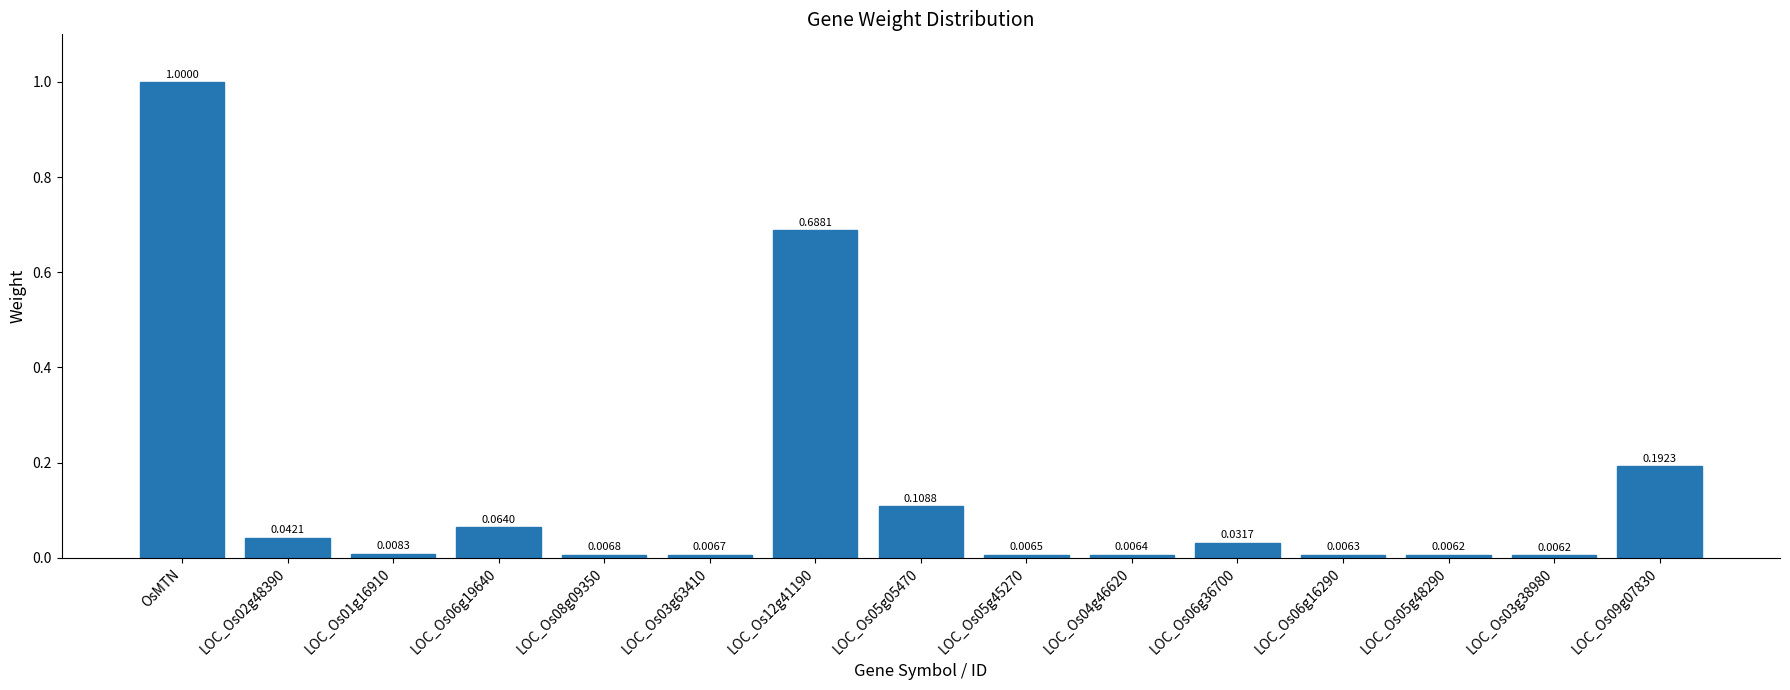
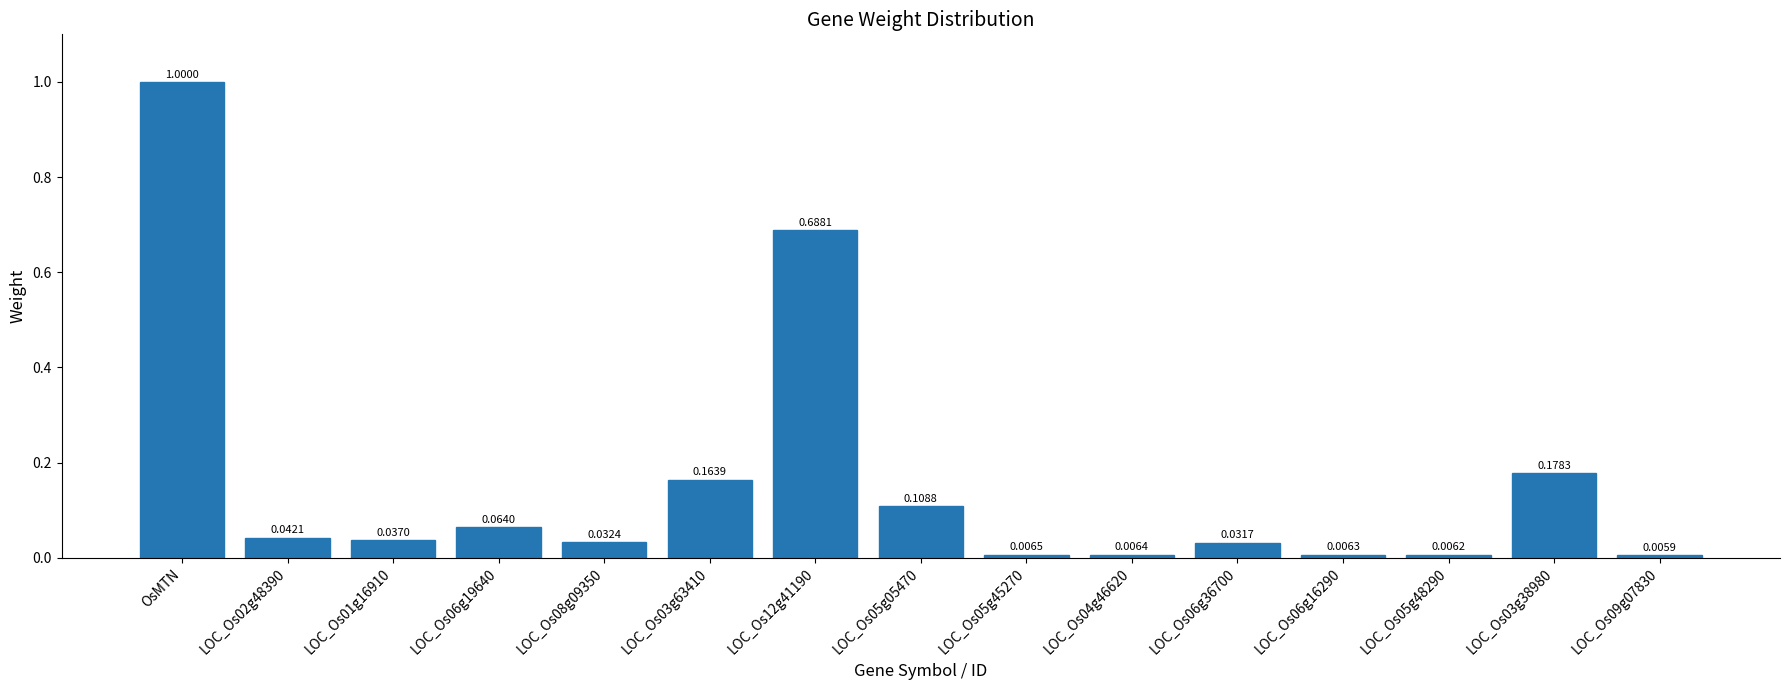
  {
    "OsMTN": 1.0000,
    "LOC_Os02g48390": 0.0421,
-   "LOC_Os01g16910": 0.0083,
+   "LOC_Os01g16910": 0.0370,
    "LOC_Os06g19640": 0.0640,
-   "LOC_Os08g09350": 0.0068,
-   "LOC_Os03g63410": 0.0067,
+   "LOC_Os08g09350": 0.0324,
+   "LOC_Os03g63410": 0.1639,
    "LOC_Os12g41190": 0.6881,
    "LOC_Os05g05470": 0.1088,
    "LOC_Os05g45270": 0.0065,
    "LOC_Os04g46620": 0.0064,
    "LOC_Os06g36700": 0.0317,
    "LOC_Os06g16290": 0.0063,
    "LOC_Os05g48290": 0.0062,
-   "LOC_Os03g38980": 0.0062,
-   "LOC_Os09g07830": 0.1923
+   "LOC_Os03g38980": 0.1783,
+   "LOC_Os09g07830": 0.0059
  }
